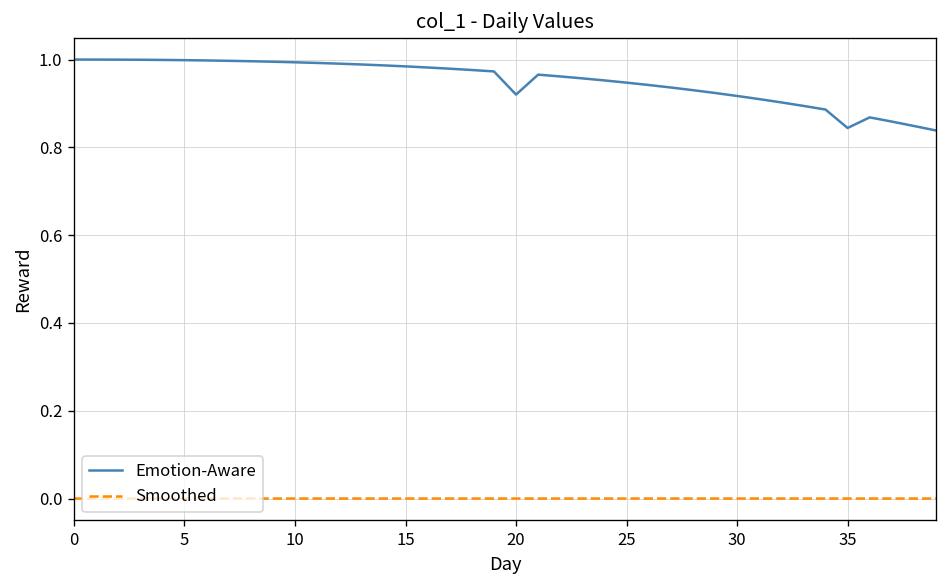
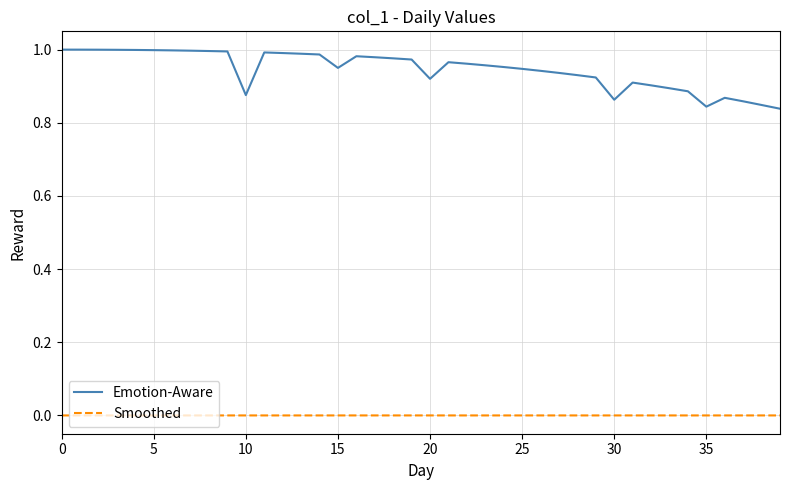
  {
    "Emotion-Aware": {
      "0": 1.00,
      "5": 1.00,
-     "10": 0.99,
-     "15": 0.98,
+     "10": 0.88,
+     "15": 0.95,
      "20": 0.92,
      "25": 0.95,
-     "30": 0.92,
+     "30": 0.86,
      "35": 0.84
    },
    "Smoothed": {
      "0": 0.00,
      "10": 0.00,
      "15": 0.00,
      "20": 0.00,
      "25": 0.00,
      "30": 0.00,
      "35": 0.00
    }
  }
